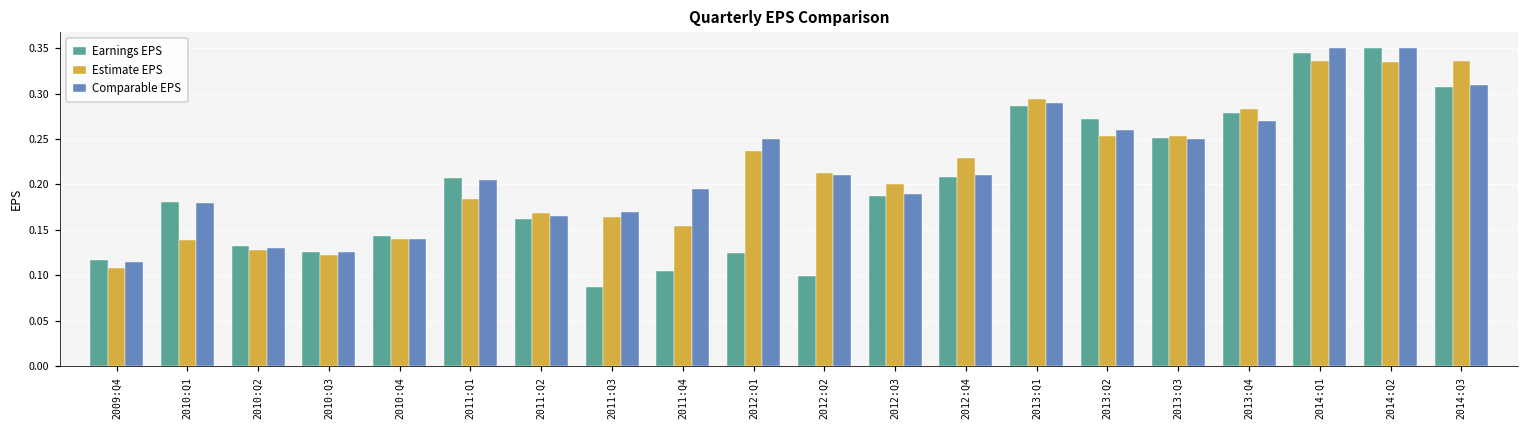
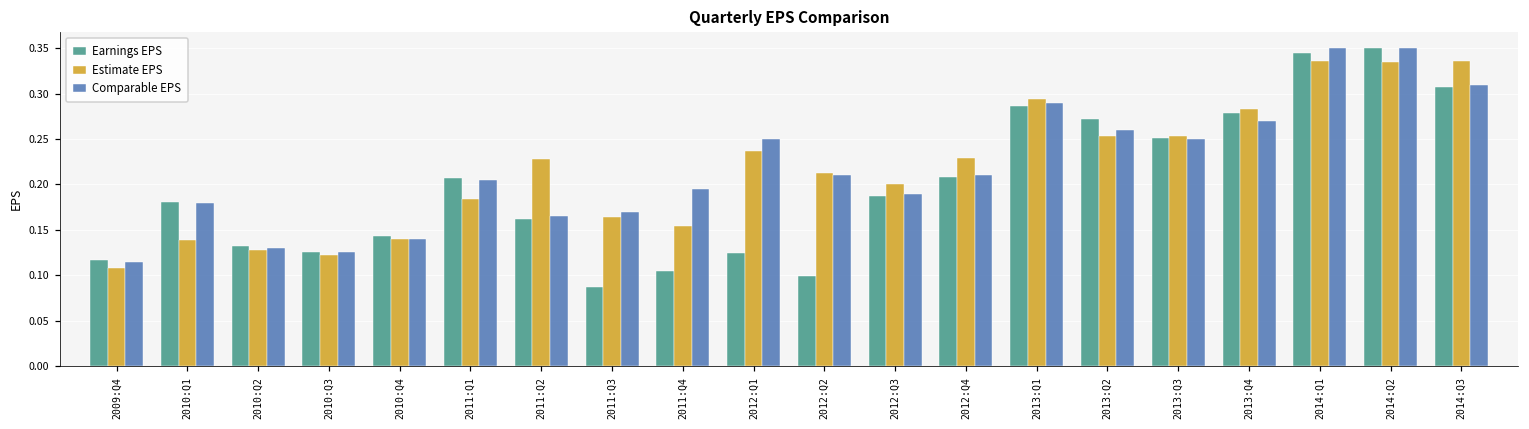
  {
    "Estimate EPS": {
      "2009:Q4": 0.11,
      "2010:Q1": 0.14,
      "2010:Q2": 0.13,
      "2010:Q3": 0.12,
      "2010:Q4": 0.14,
      "2011:Q1": 0.18,
-     "2011:Q2": 0.17,
+     "2011:Q2": 0.23,
      "2011:Q3": 0.16,
      "2011:Q4": 0.15,
      "2012:Q1": 0.24,
      "2012:Q2": 0.21,
      "2012:Q3": 0.20,
      "2012:Q4": 0.23,
      "2013:Q1": 0.29,
      "2013:Q2": 0.25,
      "2013:Q3": 0.25,
      "2013:Q4": 0.28,
      "2014:Q1": 0.34,
      "2014:Q2": 0.34,
      "2014:Q3": 0.34
    }
  }
